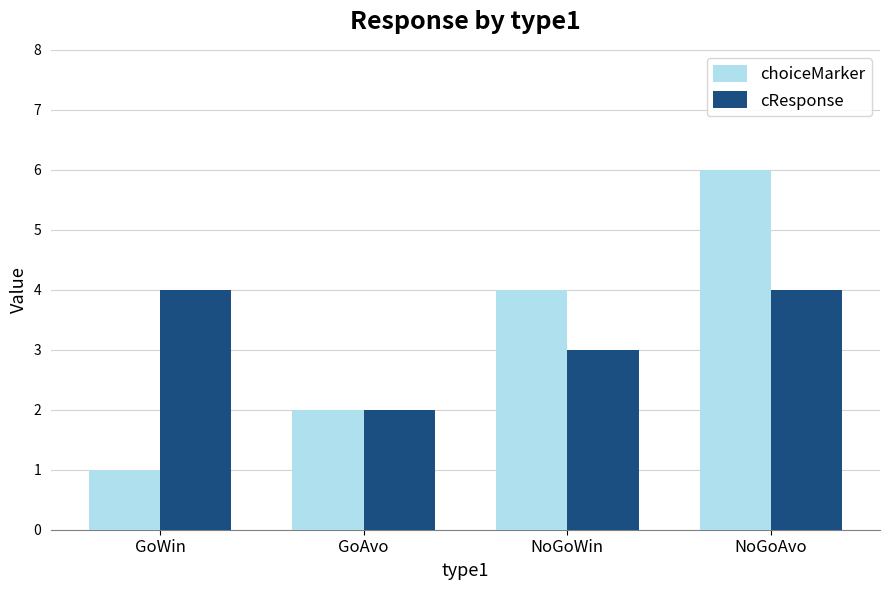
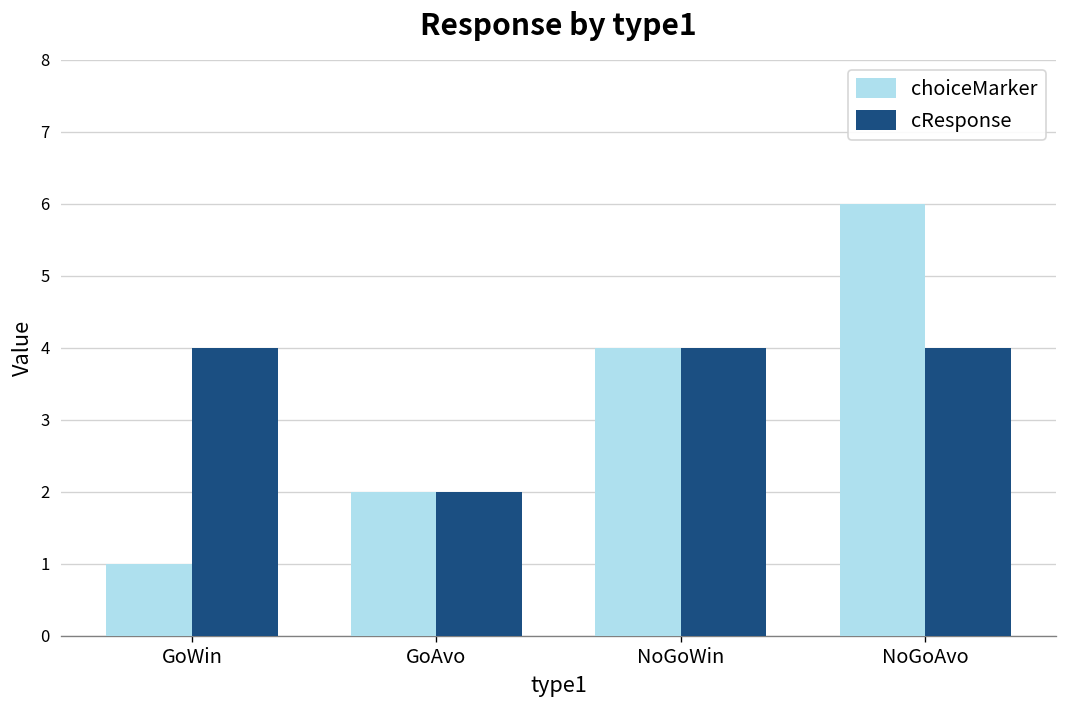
  {
    "choiceMarker": {
      "GoWin": 1,
      "GoAvo": 2,
      "NoGoWin": 4,
      "NoGoAvo": 6
    },
    "cResponse": {
      "GoWin": 4,
      "GoAvo": 2,
-     "NoGoWin": 3,
+     "NoGoWin": 4,
      "NoGoAvo": 4
    }
  }
